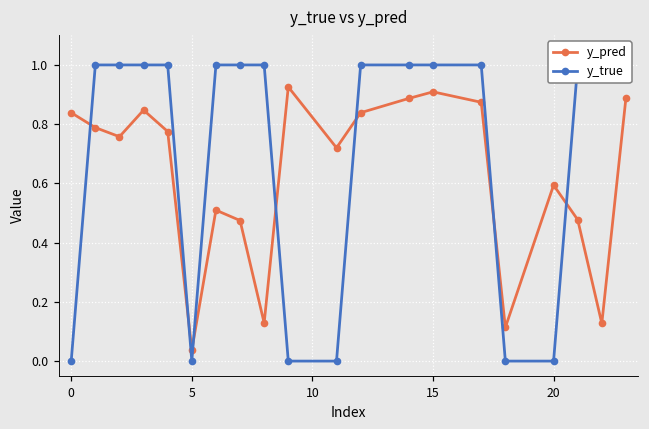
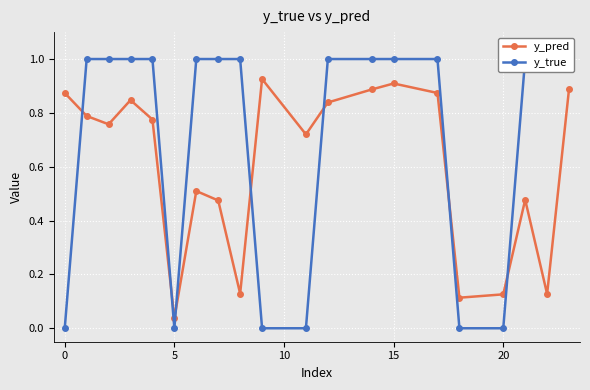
  {
    "y_pred": {
-     "0": 0.84,
+     "0": 0.87,
      "5": 0.04,
      "15": 0.91,
-     "20": 0.59
+     "20": 0.13
    },
    "y_true": {
      "0": 0.00,
      "5": 0.00,
      "15": 1.00,
      "20": 0.00
    }
  }
